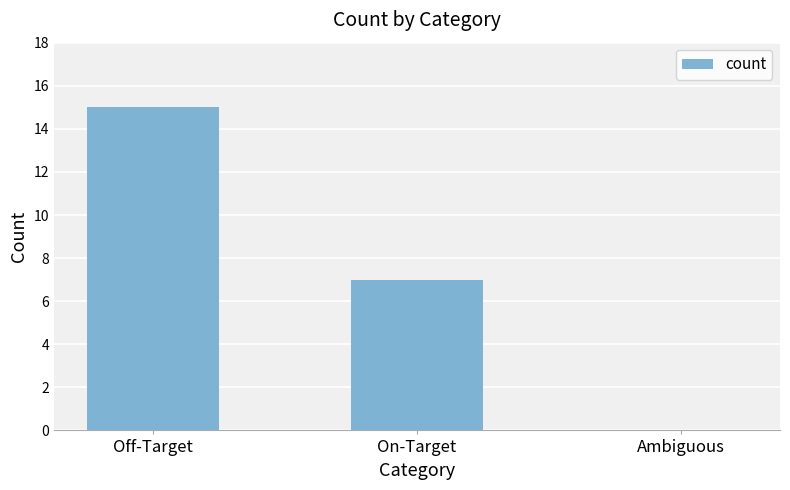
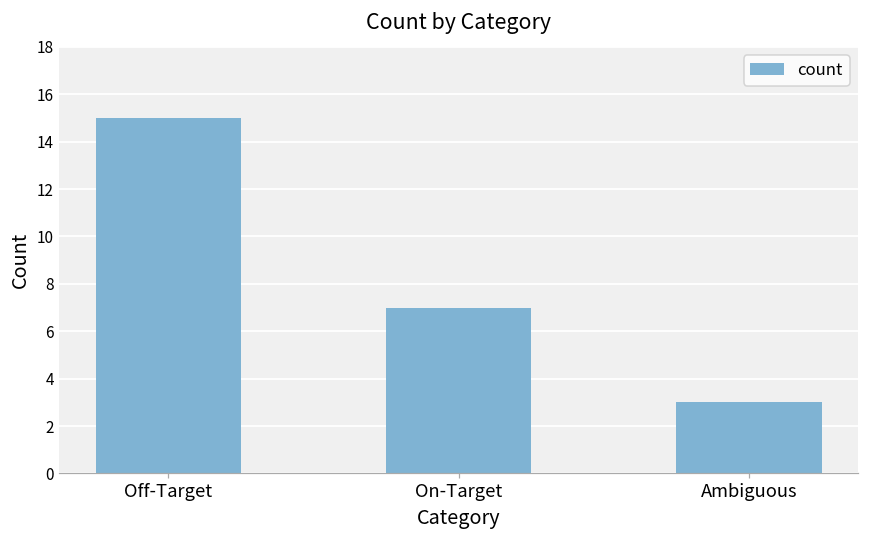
  {
    "Off-Target": 15,
    "On-Target": 7,
-   "Ambiguous": 0
+   "Ambiguous": 3
  }
